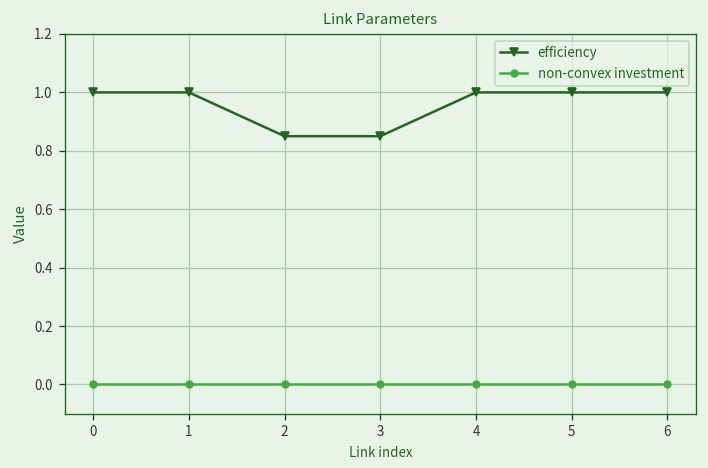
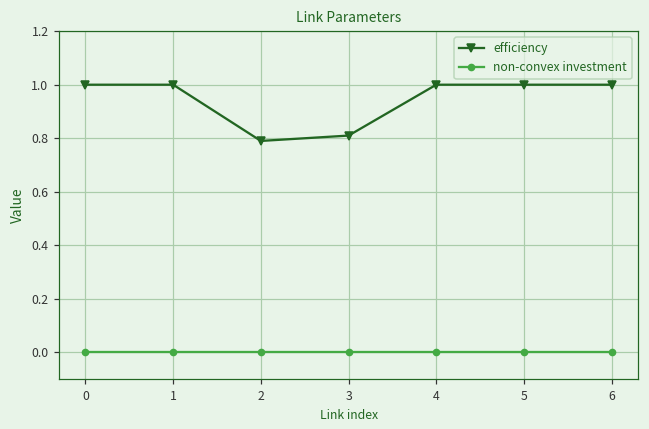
  {
    "efficiency": {
      "0": 1.00,
      "1": 1.00,
-     "2": 0.85,
-     "3": 0.85,
+     "2": 0.79,
+     "3": 0.81,
      "4": 1.00,
      "5": 1.00,
      "6": 1.00
    },
    "non-convex investment": {
      "0": 0.00,
      "1": 0.00,
      "2": 0.00,
      "3": 0.00,
      "4": 0.00,
      "5": 0.00,
      "6": 0.00
    }
  }
